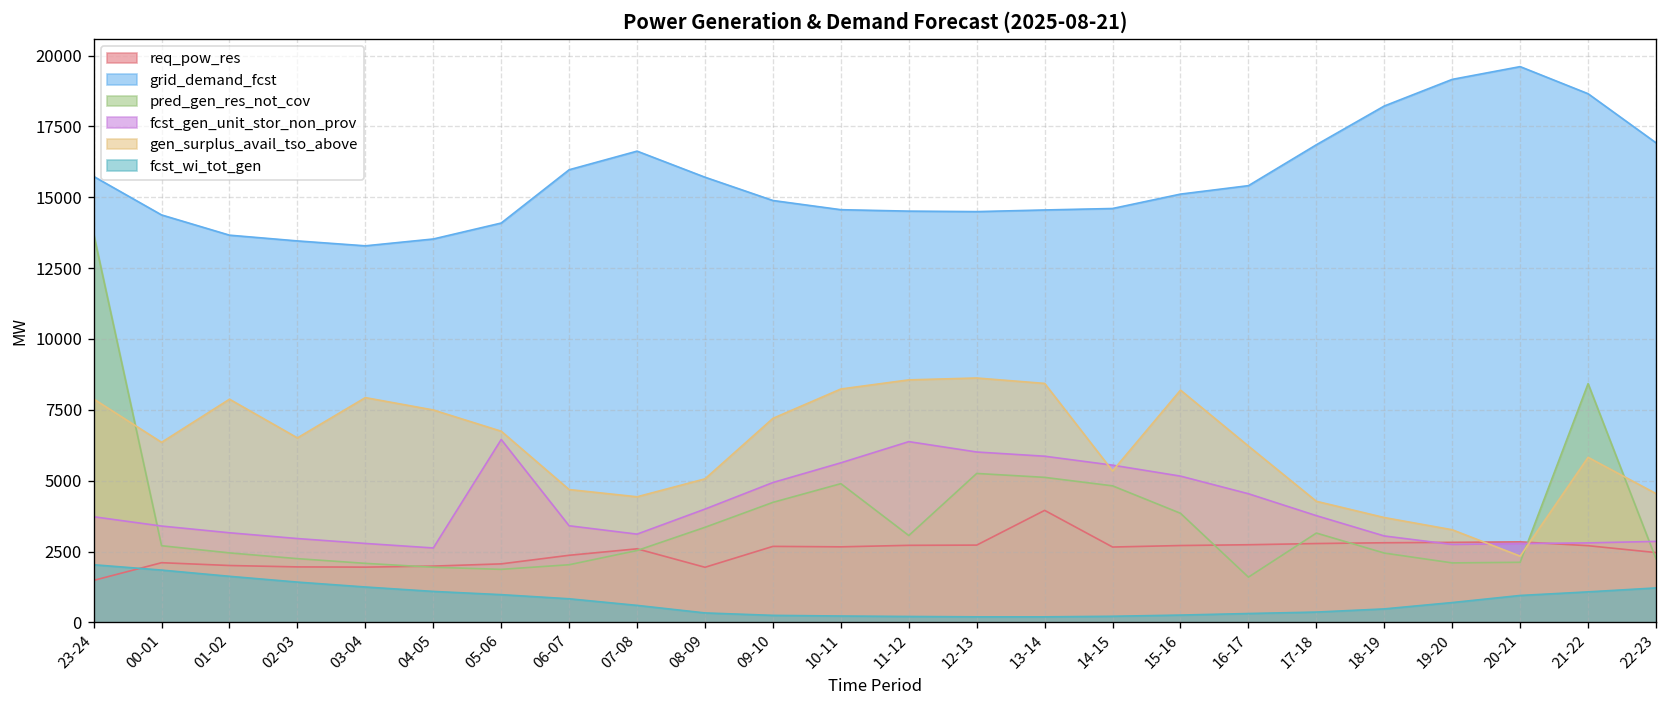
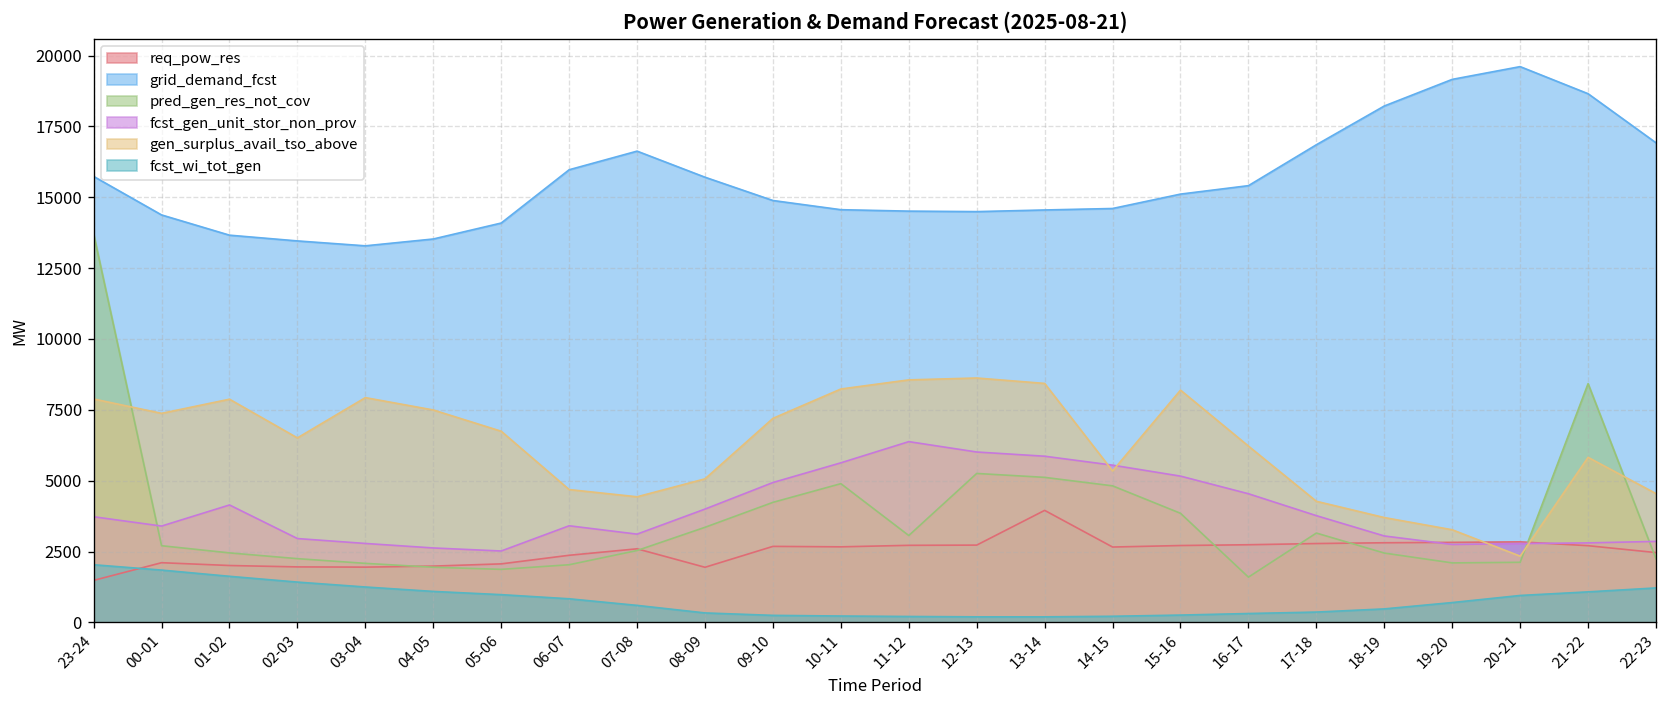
  {
    "req_pow_res": {
      "23-24": 1500,
      "00-01": 2100,
      "01-02": 2000,
      "02-03": 2000,
      "03-04": 1900,
      "05-06": 2100,
      "06-07": 2400,
      "08-09": 1900,
      "09-10": 2700,
      "10-11": 2700,
      "11-12": 2700,
      "12-13": 2700,
      "13-14": 4000,
      "14-15": 2700,
      "15-16": 2700,
      "16-17": 2700,
      "17-18": 2800,
      "18-19": 2800,
      "22-23": 2500
    },
    "pred_gen_res_not_cov": {
      "23-24": 13700,
      "00-01": 2700,
      "01-02": 2500,
      "02-03": 2200,
      "03-04": 2100,
      "05-06": 1900,
      "06-07": 2000,
      "08-09": 3400,
      "09-10": 4200,
      "10-11": 4900,
      "11-12": 3100,
      "12-13": 5300,
      "13-14": 5100,
      "14-15": 4800,
      "15-16": 3800,
      "16-17": 1600,
      "17-18": 3200,
      "18-19": 2400,
      "19-20": 2100,
      "20-21": 2100,
      "21-22": 8400,
      "22-23": 2200
    },
    "fcst_gen_unit_stor_non_prov": {
      "23-24": 3700,
      "00-01": 3400,
-     "01-02": 3200,
+     "01-02": 4100,
      "02-03": 3000,
      "03-04": 2800,
      "04-05": 2600,
-     "05-06": 6500,
+     "05-06": 2500,
      "06-07": 3400,
      "07-08": 3100,
      "08-09": 4000,
      "09-10": 4900,
      "10-11": 5600,
      "11-12": 6400,
      "12-13": 6000,
      "13-14": 5900,
      "14-15": 5500,
      "15-16": 5200,
      "16-17": 4500,
      "17-18": 3800,
      "18-19": 3000,
      "22-23": 2900
    },
    "gen_surplus_avail_tso_above": {
      "23-24": 7900,
-     "00-01": 6400,
+     "00-01": 7400,
      "01-02": 7900,
      "02-03": 6500,
      "03-04": 7900,
      "04-05": 7500,
      "05-06": 6700,
      "06-07": 4700,
      "07-08": 4400,
      "08-09": 5100,
      "09-10": 7200,
      "10-11": 8200,
      "11-12": 8600,
      "12-13": 8600,
      "13-14": 8400,
      "14-15": 5300,
      "15-16": 8200,
      "16-17": 6200,
      "17-18": 4300,
      "18-19": 3700,
      "19-20": 3300,
      "20-21": 2300,
      "21-22": 5800,
      "22-23": 4500
    }
  }
